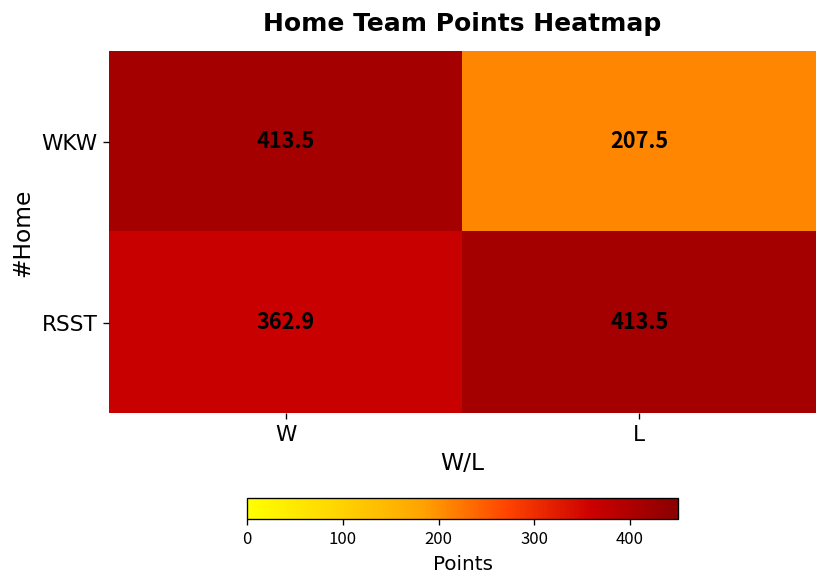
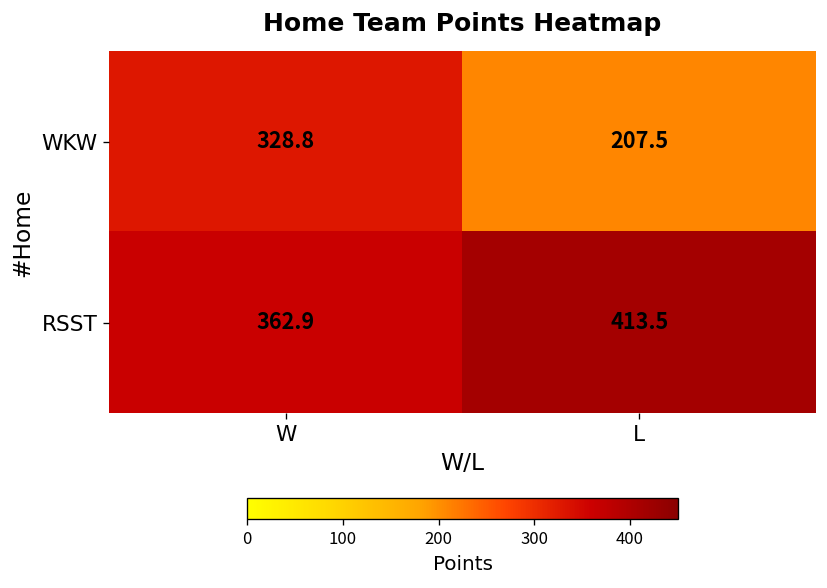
  {
    "WKW": {
-     "W": 413.5,
+     "W": 328.8,
      "L": 207.5
    },
    "RSST": {
      "W": 362.9,
      "L": 413.5
    }
  }
